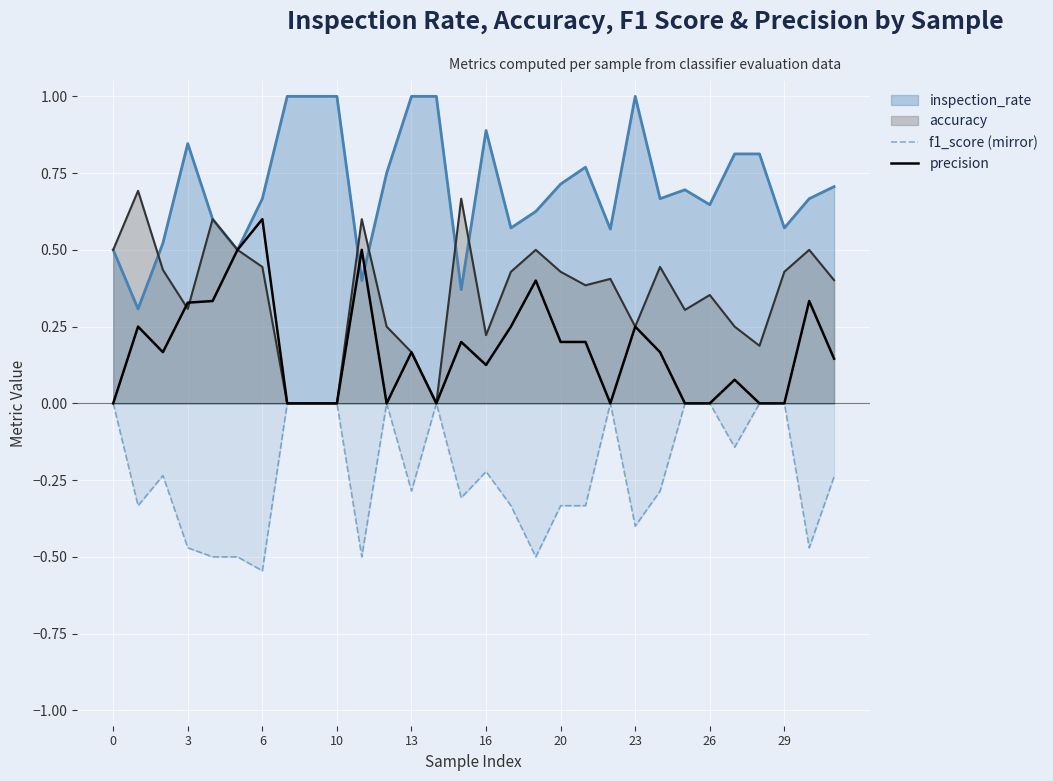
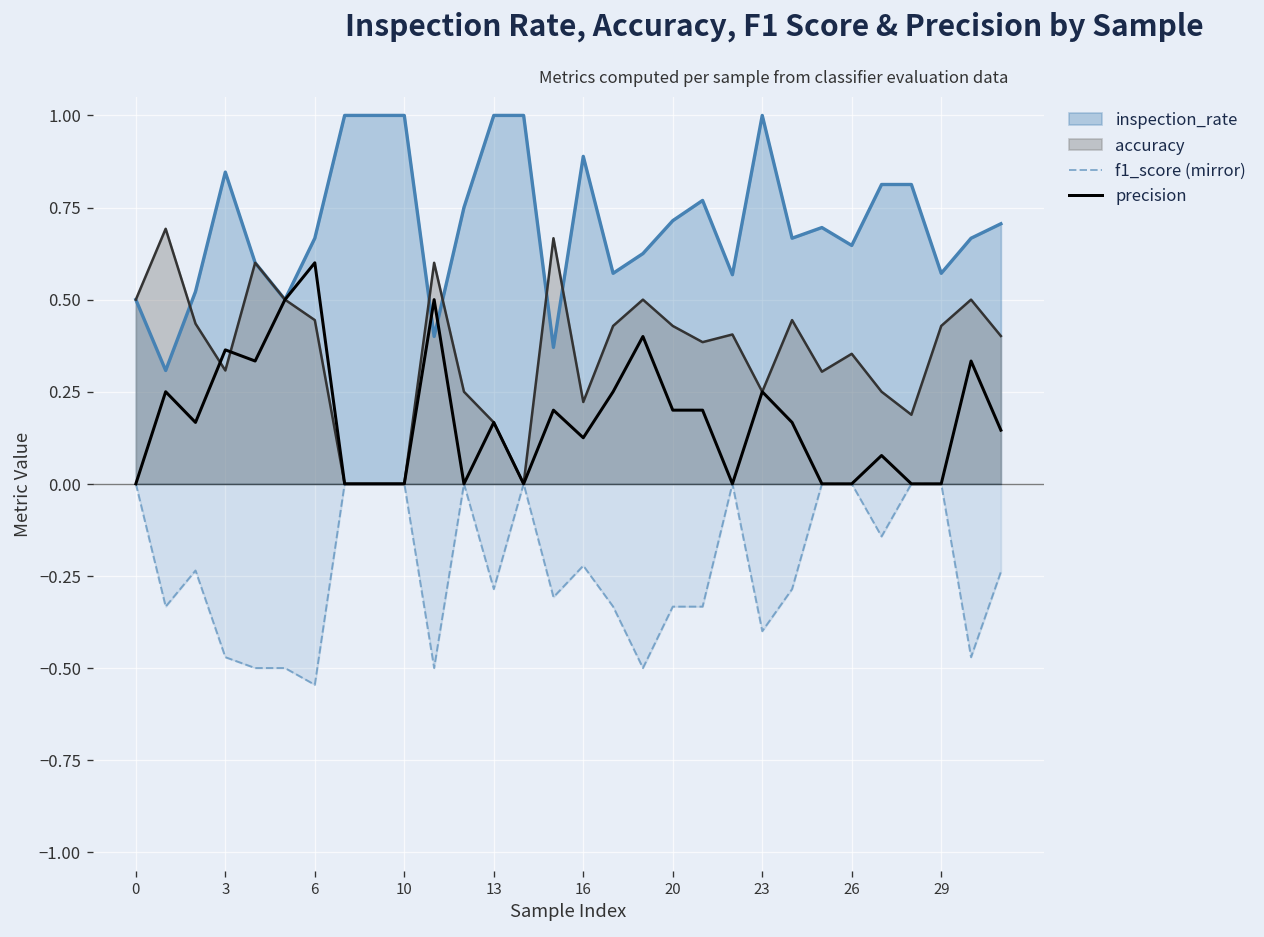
  {
    "precision": {
-     "3": 0.33,
+     "3": 0.36,
      "6": 0.60
    }
  }
